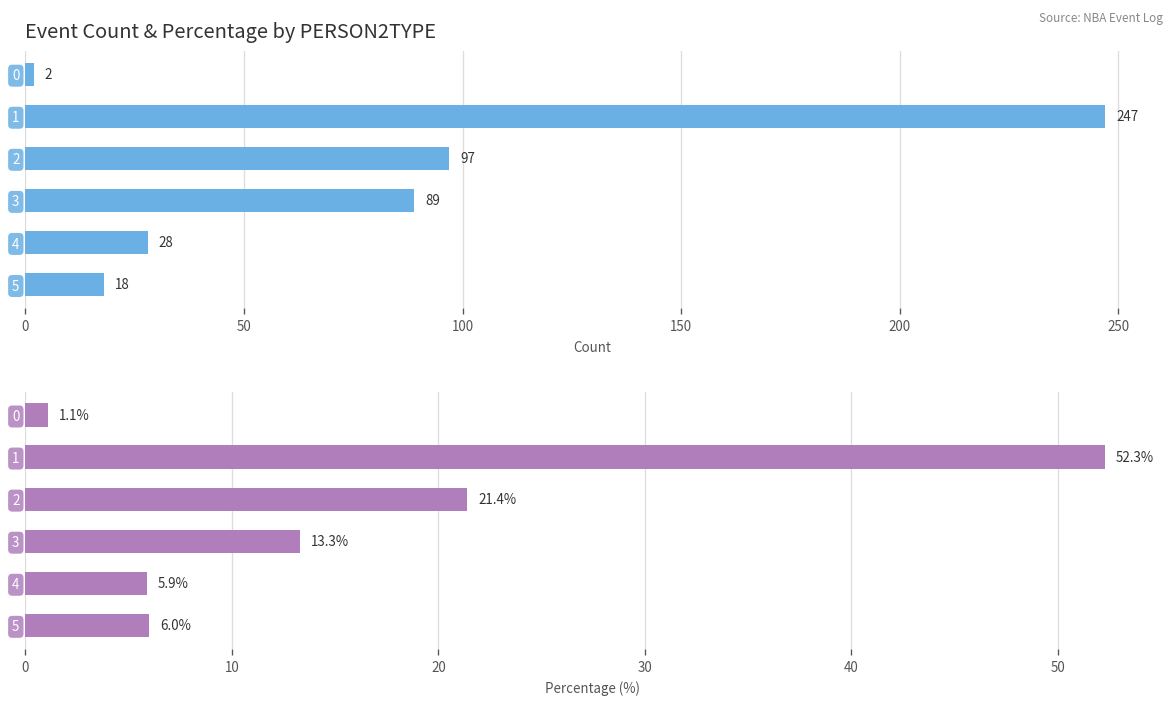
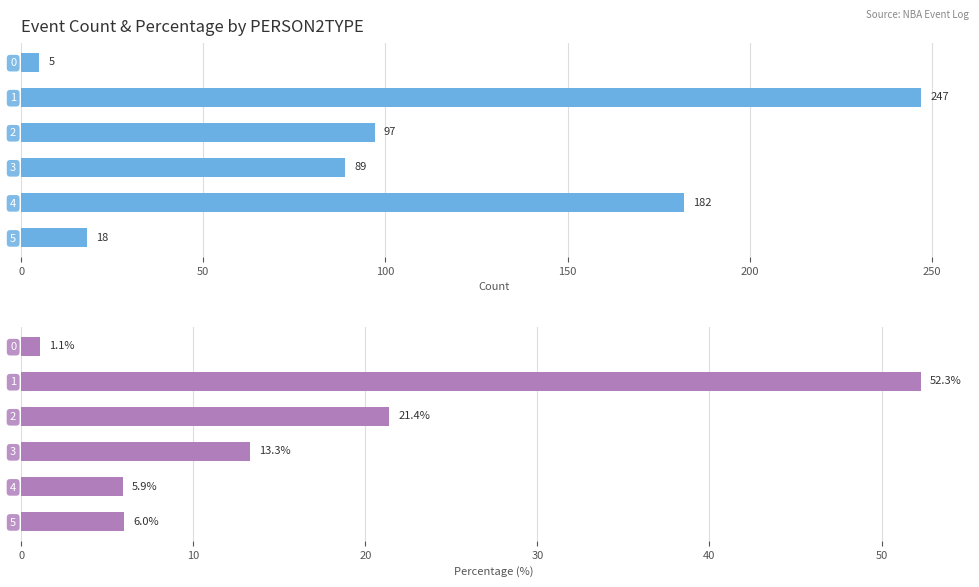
  {
    "Event Count & Percentage by PERSON2TYPE": {
-     "0": 2,
+     "0": 5,
      "1": 247,
      "2": 97,
      "3": 89,
-     "4": 28,
+     "4": 182,
      "5": 18
    }
  }
